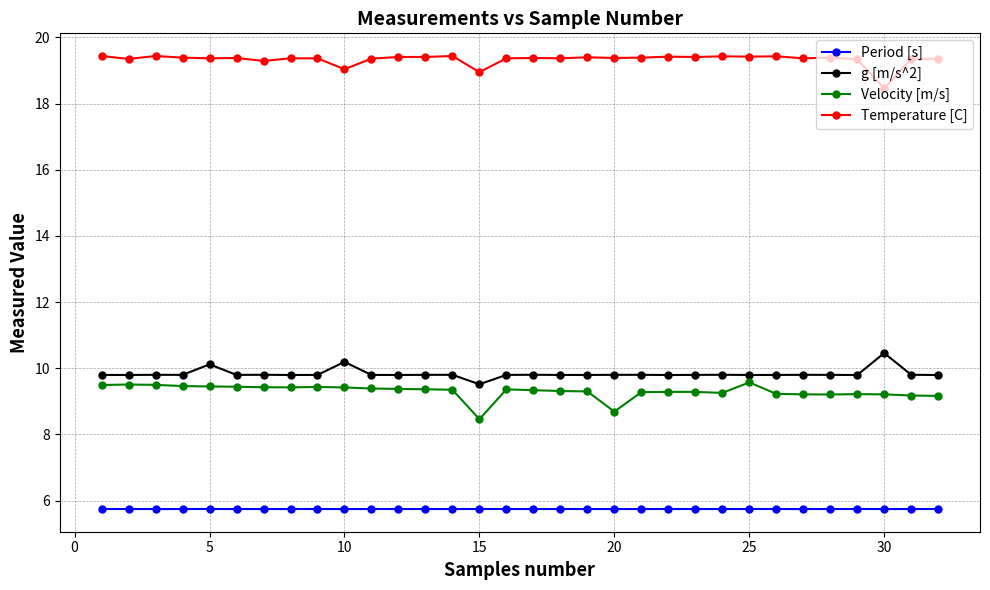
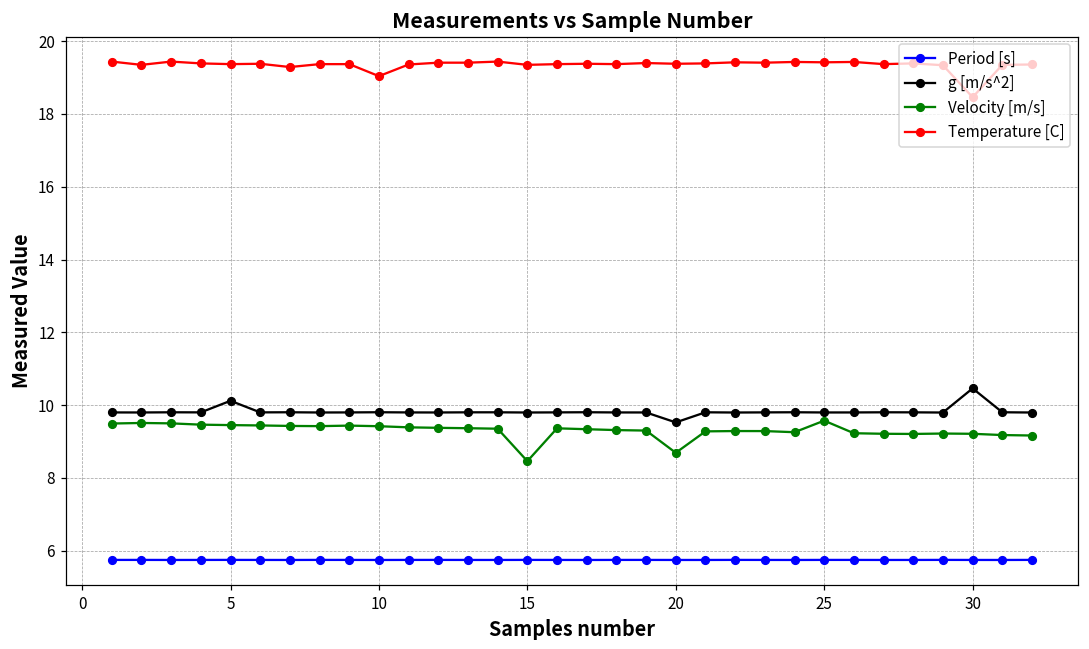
  {
    "Period [s]": {
      "5": 5.7,
      "10": 5.7,
      "15": 5.7,
      "20": 5.7,
      "25": 5.7,
      "30": 5.7
    },
    "g [m/s^2]": {
      "5": 10.1,
-     "10": 10.2,
-     "15": 9.5,
-     "20": 9.8,
+     "10": 9.8,
+     "15": 9.8,
+     "20": 9.5,
      "25": 9.8,
      "30": 10.5
    },
    "Velocity [m/s]": {
      "5": 9.4,
      "10": 9.4,
      "15": 8.5,
      "20": 8.7,
      "25": 9.6,
      "30": 9.2
    },
    "Temperature [C]": {
      "5": 19.4,
      "10": 19.0,
-     "15": 19.0,
+     "15": 19.4,
      "20": 19.4,
      "25": 19.4
    }
  }
